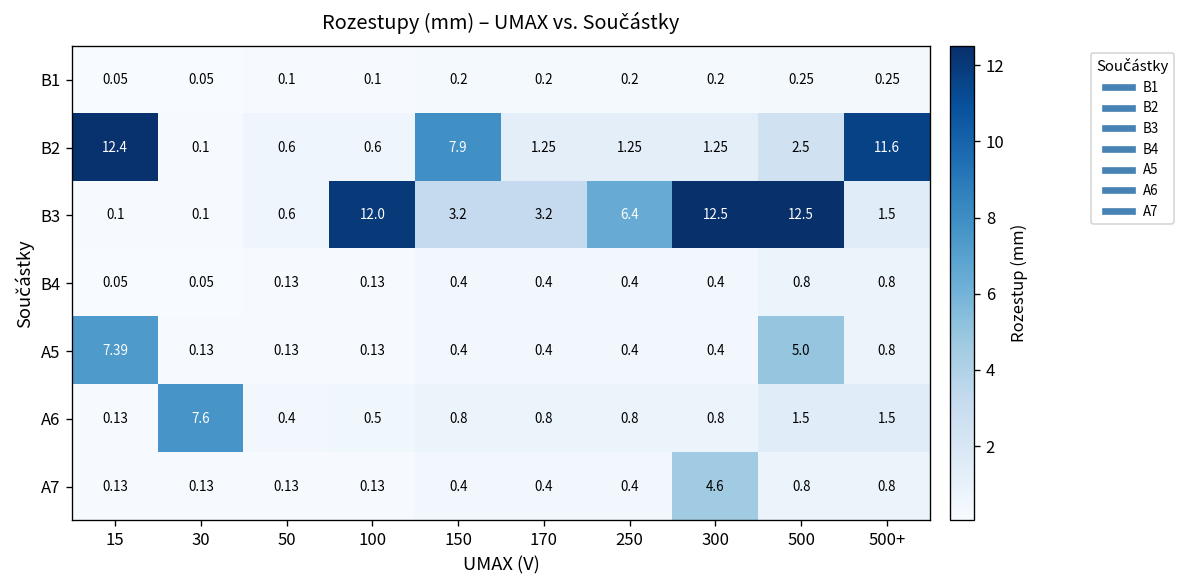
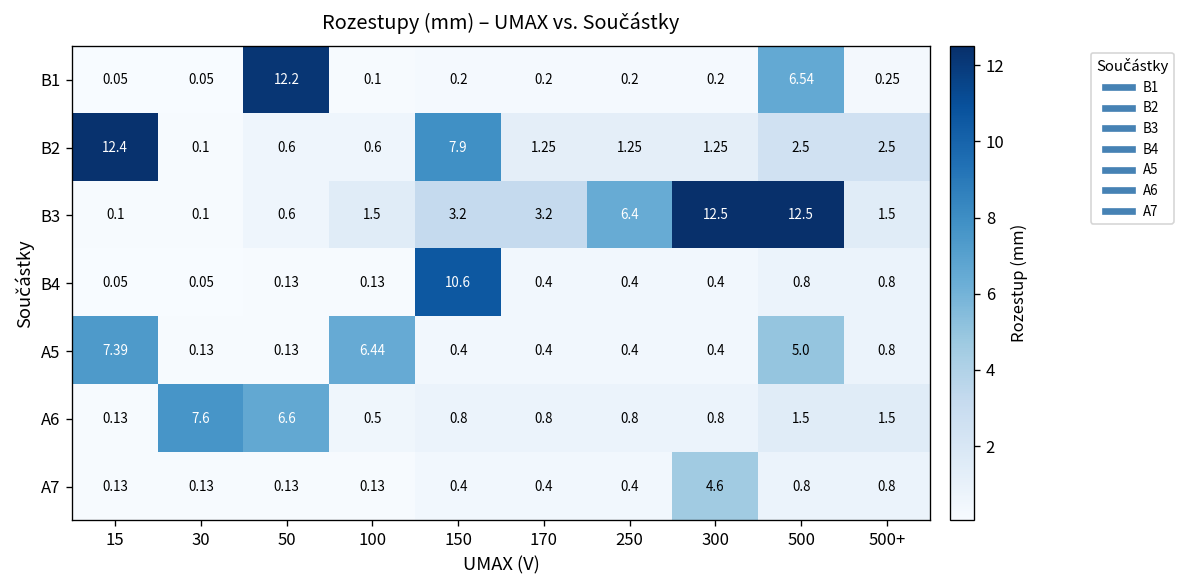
  {
    "B1": {
      "15": 0.05,
      "30": 0.05,
-     "50": 0.1,
+     "50": 12.2,
      "100": 0.1,
      "150": 0.2,
      "170": 0.2,
      "250": 0.2,
      "300": 0.2,
-     "500": 0.25,
+     "500": 6.54,
      "500+": 0.25
    },
    "B2": {
      "15": 12.4,
      "30": 0.1,
      "50": 0.6,
      "100": 0.6,
      "150": 7.9,
      "170": 1.25,
      "250": 1.25,
      "300": 1.25,
      "500": 2.5,
-     "500+": 11.6
+     "500+": 2.5
    },
    "B3": {
      "15": 0.1,
      "30": 0.1,
      "50": 0.6,
-     "100": 12.0,
+     "100": 1.5,
      "150": 3.2,
      "170": 3.2,
      "250": 6.4,
      "300": 12.5,
      "500": 12.5,
      "500+": 1.5
    },
    "B4": {
      "15": 0.05,
      "30": 0.05,
      "50": 0.13,
      "100": 0.13,
-     "150": 0.4,
+     "150": 10.6,
      "170": 0.4,
      "250": 0.4,
      "300": 0.4,
      "500": 0.8,
      "500+": 0.8
    },
    "A5": {
      "15": 7.39,
      "30": 0.13,
      "50": 0.13,
-     "100": 0.13,
+     "100": 6.44,
      "150": 0.4,
      "170": 0.4,
      "250": 0.4,
      "300": 0.4,
      "500": 5.0,
      "500+": 0.8
    },
    "A6": {
      "15": 0.13,
      "30": 7.6,
-     "50": 0.4,
+     "50": 6.6,
      "100": 0.5,
      "150": 0.8,
      "170": 0.8,
      "250": 0.8,
      "300": 0.8,
      "500": 1.5,
      "500+": 1.5
    },
    "A7": {
      "15": 0.13,
      "30": 0.13,
      "50": 0.13,
      "100": 0.13,
      "150": 0.4,
      "170": 0.4,
      "250": 0.4,
      "300": 4.6,
      "500": 0.8,
      "500+": 0.8
    }
  }
